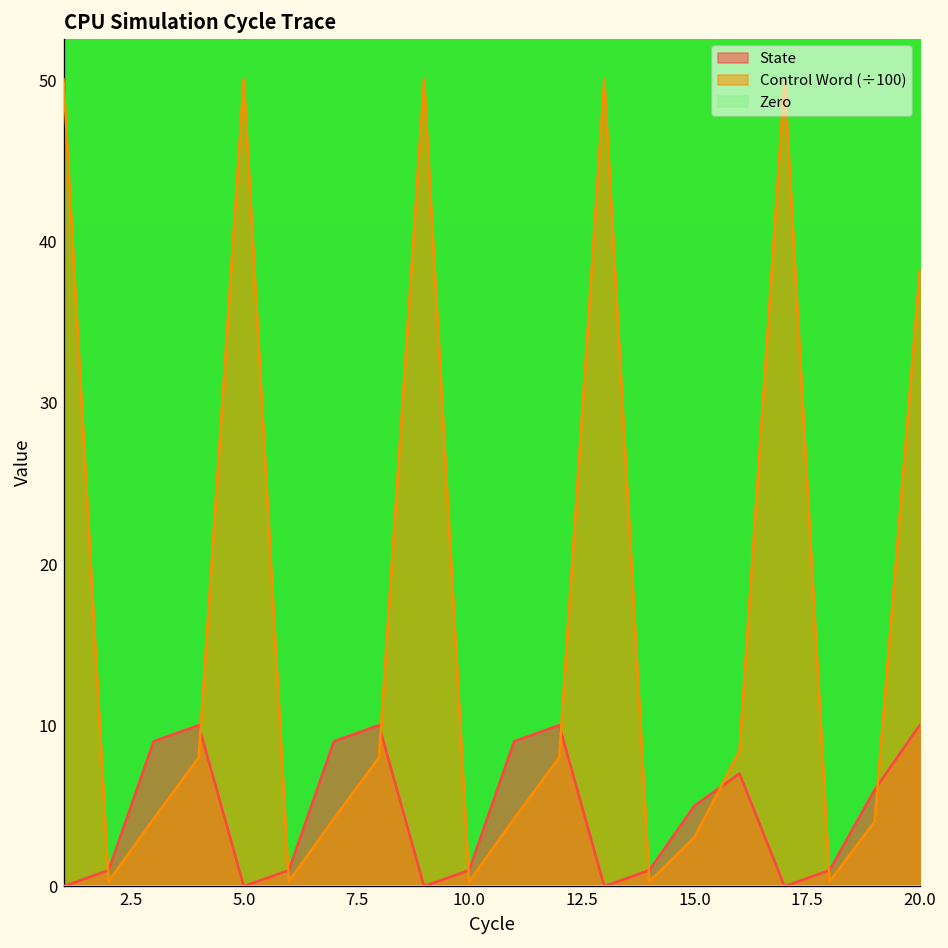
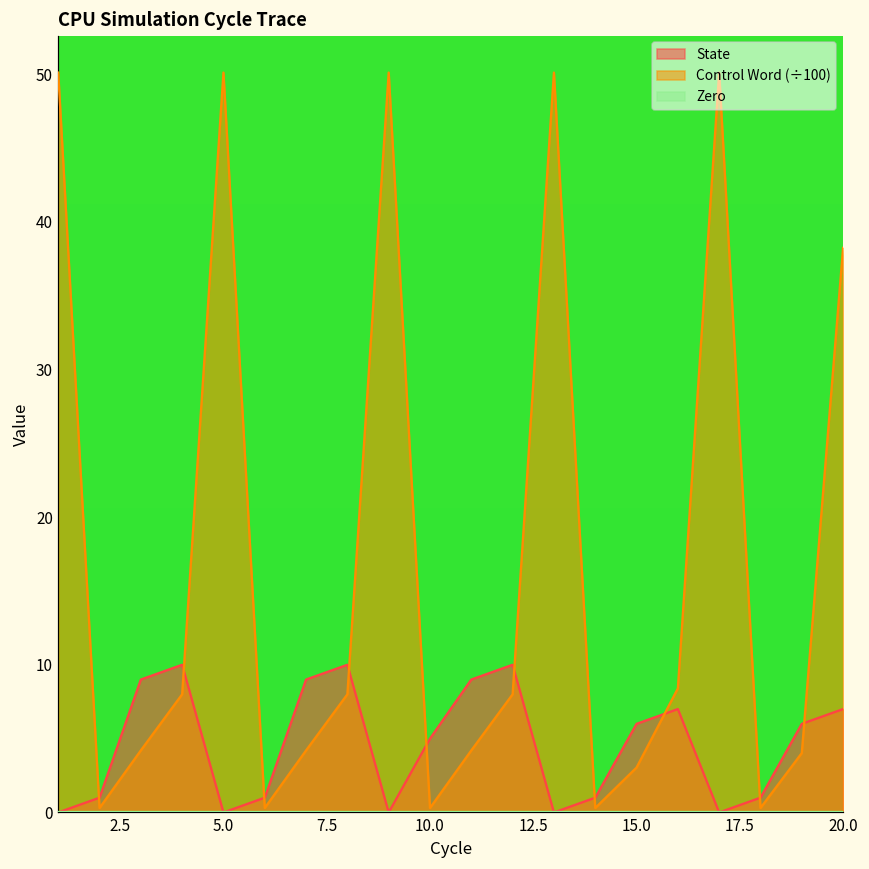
  {
    "State": {
-     "10.0": 1,
-     "15.0": 5,
-     "20.0": 10
+     "10.0": 5,
+     "15.0": 6,
+     "20.0": 7
    },
    "Control Word (÷100)": {
      "5.0": 50,
      "10.0": 0.3,
      "15.0": 3,
      "20.0": 38.2
    },
    "Zero": {
      "10.0": 0,
      "15.0": 0,
      "20.0": 0
    }
  }
